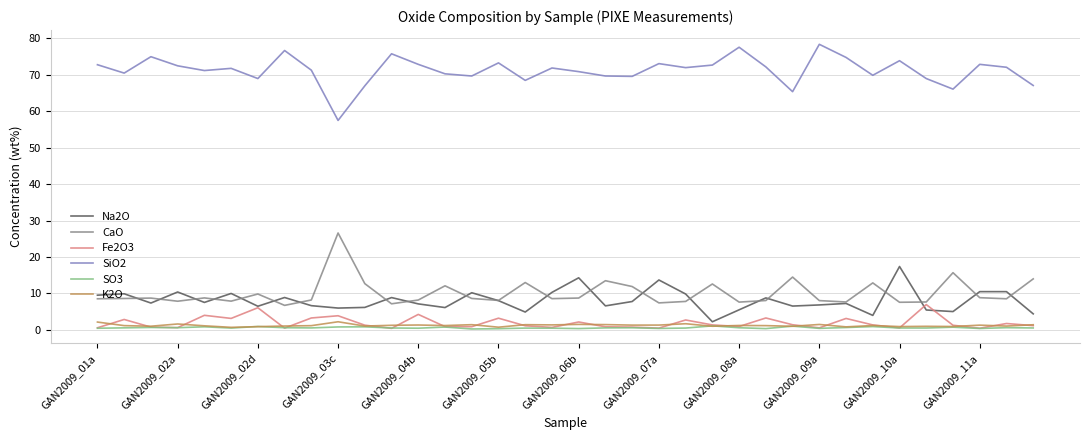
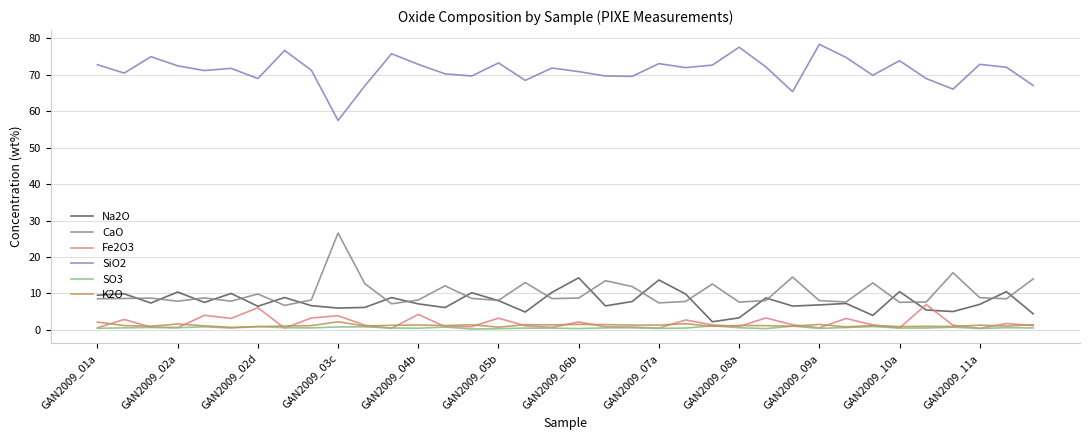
  {
    "Na2O": {
      "GAN2009_01a": 10,
      "GAN2009_02a": 10,
      "GAN2009_03c": 6,
      "GAN2009_04b": 7,
      "GAN2009_06b": 14,
      "GAN2009_07a": 14,
-     "GAN2009_08a": 6,
+     "GAN2009_08a": 3,
      "GAN2009_09a": 7,
-     "GAN2009_10a": 17,
-     "GAN2009_11a": 11
+     "GAN2009_10a": 11,
+     "GAN2009_11a": 7
    }
  }
